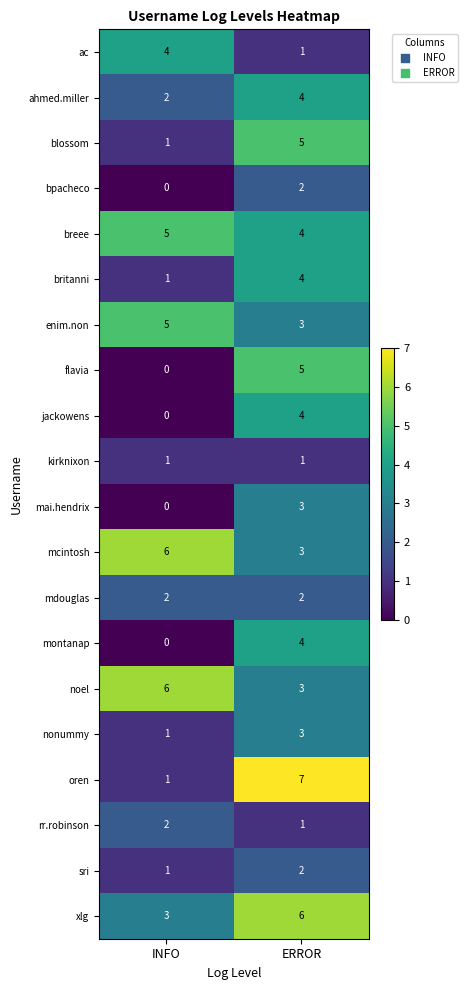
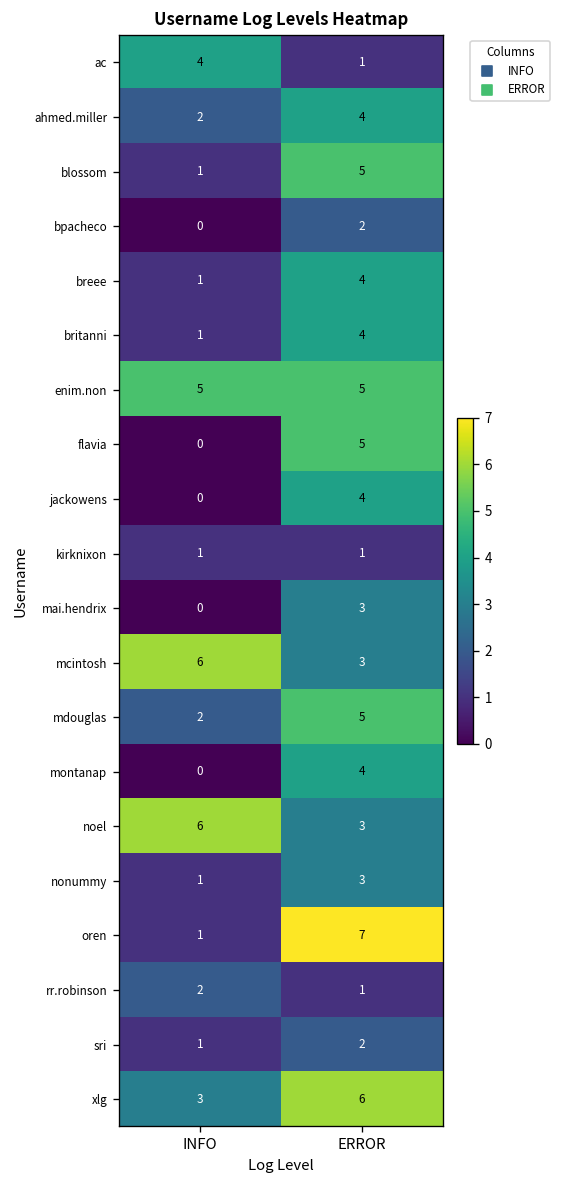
  {
    "ac": {
      "INFO": 4,
      "ERROR": 1
    },
    "ahmed.miller": {
      "INFO": 2,
      "ERROR": 4
    },
    "blossom": {
      "INFO": 1,
      "ERROR": 5
    },
    "bpacheco": {
      "INFO": 0,
      "ERROR": 2
    },
    "breee": {
-     "INFO": 5,
+     "INFO": 1,
      "ERROR": 4
    },
    "britanni": {
      "INFO": 1,
      "ERROR": 4
    },
    "enim.non": {
      "INFO": 5,
-     "ERROR": 3
+     "ERROR": 5
    },
    "flavia": {
      "INFO": 0,
      "ERROR": 5
    },
    "jackowens": {
      "INFO": 0,
      "ERROR": 4
    },
    "kirknixon": {
      "INFO": 1,
      "ERROR": 1
    },
    "mai.hendrix": {
      "INFO": 0,
      "ERROR": 3
    },
    "mcintosh": {
      "INFO": 6,
      "ERROR": 3
    },
    "mdouglas": {
      "INFO": 2,
-     "ERROR": 2
+     "ERROR": 5
    },
    "montanap": {
      "INFO": 0,
      "ERROR": 4
    },
    "noel": {
      "INFO": 6,
      "ERROR": 3
    },
    "nonummy": {
      "INFO": 1,
      "ERROR": 3
    },
    "oren": {
      "INFO": 1,
      "ERROR": 7
    },
    "rr.robinson": {
      "INFO": 2,
      "ERROR": 1
    },
    "sri": {
      "INFO": 1,
      "ERROR": 2
    },
    "xlg": {
      "INFO": 3,
      "ERROR": 6
    }
  }
